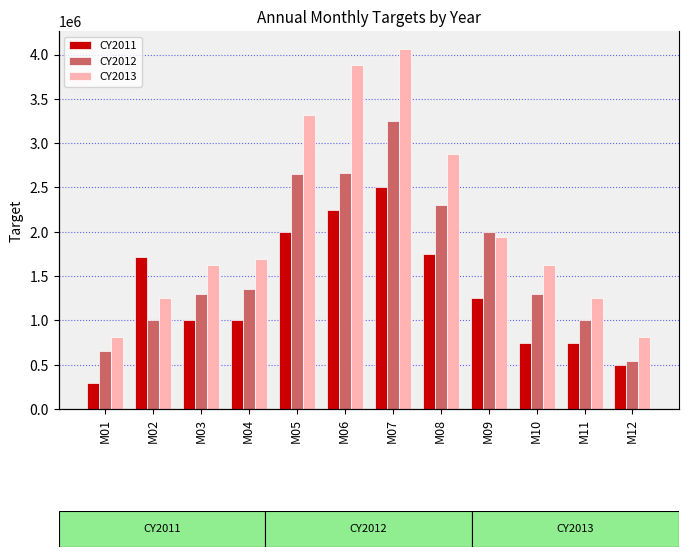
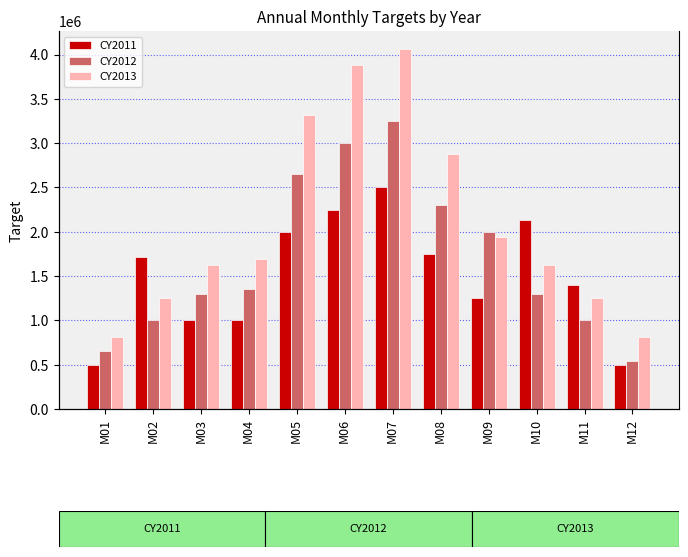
  {
    "CY2011": {
-     "M01": 300000,
+     "M01": 500000,
      "M02": 1700000,
      "M03": 1000000,
      "M04": 1000000,
      "M05": 2000000,
      "M06": 2300000,
      "M07": 2500000,
      "M08": 1800000,
      "M09": 1300000,
-     "M10": 800000,
-     "M11": 800000,
+     "M10": 2100000,
+     "M11": 1400000,
      "M12": 500000
    },
    "CY2012": {
      "M01": 700000,
      "M02": 1000000,
      "M03": 1300000,
      "M04": 1400000,
      "M05": 2700000,
-     "M06": 2700000,
+     "M06": 3000000,
      "M07": 3300000,
      "M08": 2300000,
      "M09": 2000000,
      "M10": 1300000,
      "M11": 1000000,
      "M12": 500000
    },
    "CY2013": {
      "M01": 800000,
      "M02": 1300000,
      "M03": 1600000,
      "M04": 1700000,
      "M05": 3300000,
      "M06": 3900000,
      "M07": 4100000,
      "M08": 2900000,
      "M09": 1900000,
      "M10": 1600000,
      "M11": 1300000,
      "M12": 800000
    }
  }
